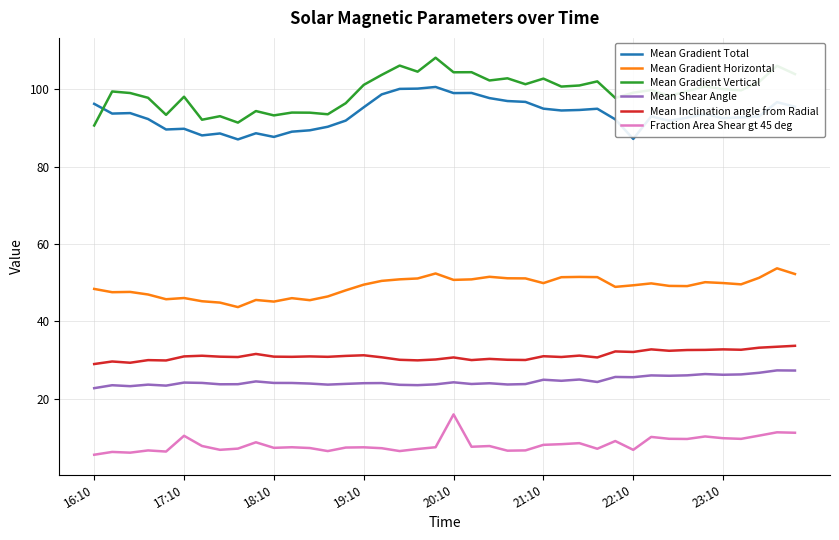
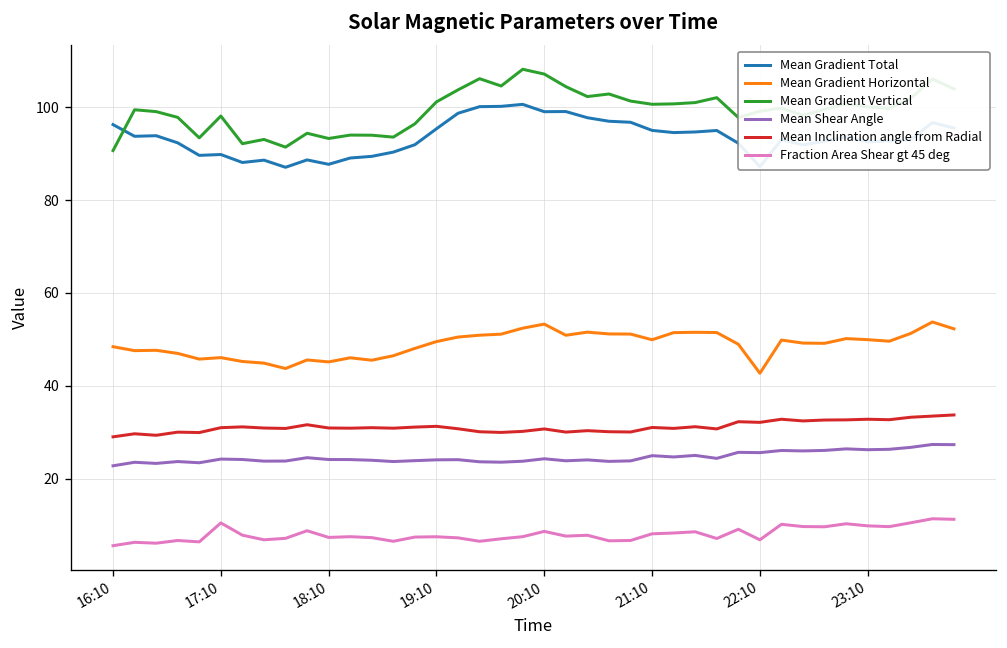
  {
    "Mean Gradient Total": {
      "16:10": 96,
      "17:10": 90,
      "18:10": 88,
      "19:10": 95,
      "20:10": 99,
      "21:10": 95,
      "22:10": 87
    },
    "Mean Gradient Horizontal": {
      "16:10": 48,
      "17:10": 46,
      "18:10": 45,
      "19:10": 50,
-     "20:10": 51,
+     "20:10": 53,
      "21:10": 50,
-     "22:10": 49,
+     "22:10": 43,
      "23:10": 50
    },
    "Mean Gradient Vertical": {
      "16:10": 91,
      "17:10": 98,
      "18:10": 93,
      "19:10": 101,
-     "20:10": 104,
-     "21:10": 103
+     "20:10": 107,
+     "21:10": 101
    },
    "Mean Shear Angle": {
      "16:10": 23,
      "17:10": 24,
      "18:10": 24,
      "19:10": 24,
      "20:10": 24,
      "21:10": 25,
      "22:10": 26,
      "23:10": 26
    },
    "Mean Inclination angle from Radial": {
      "16:10": 29,
      "17:10": 31,
      "18:10": 31,
      "19:10": 31,
      "20:10": 31,
      "21:10": 31,
      "22:10": 32,
      "23:10": 33
    },
    "Fraction Area Shear gt 45 deg": {
      "16:10": 6,
      "17:10": 10,
      "18:10": 7,
      "19:10": 7,
-     "20:10": 16,
+     "20:10": 9,
      "21:10": 8,
      "22:10": 7,
      "23:10": 10
    }
  }
